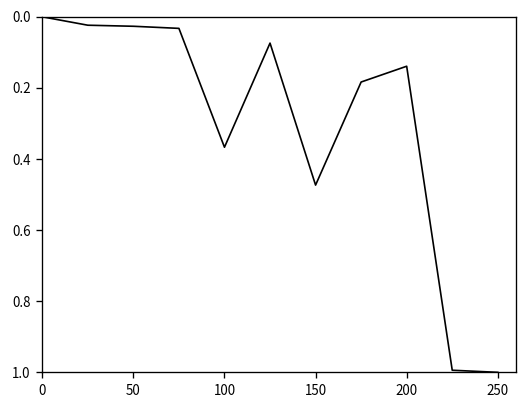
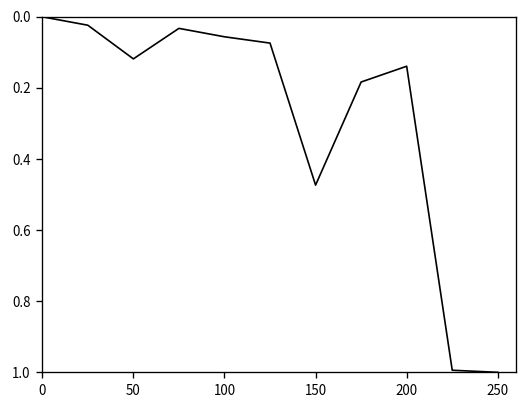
  {
    "0": 0.00,
-   "50": 0.03,
-   "100": 0.37,
+   "50": 0.12,
+   "100": 0.06,
    "150": 0.47,
    "200": 0.14,
    "250": 1.00
  }
